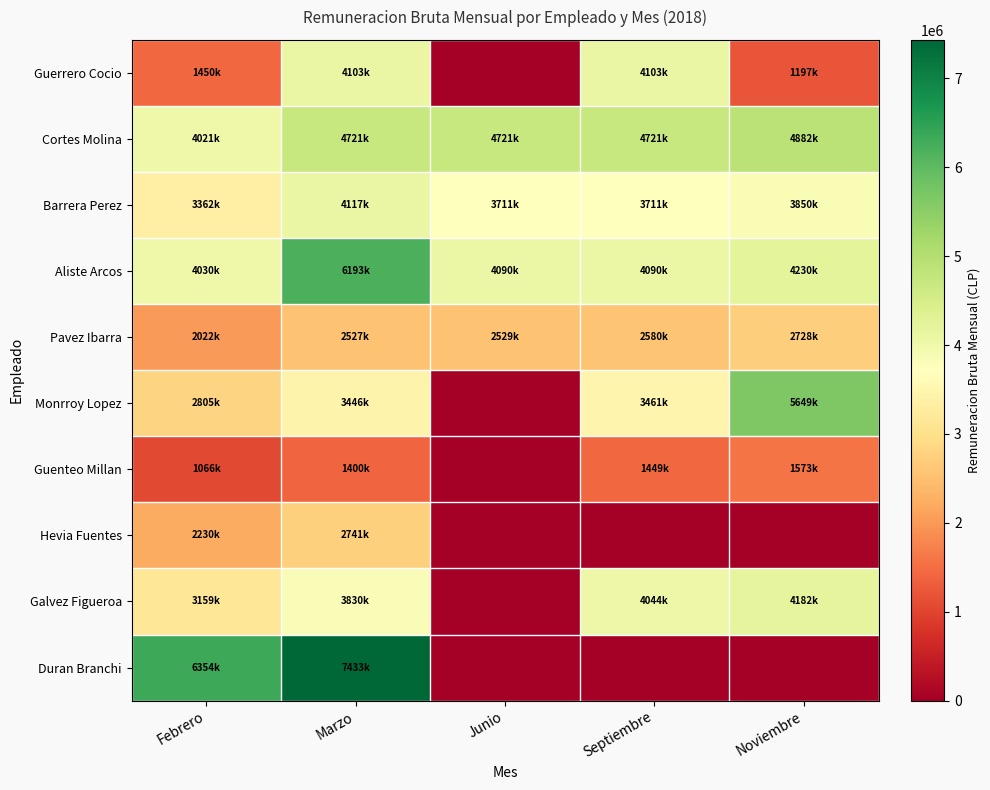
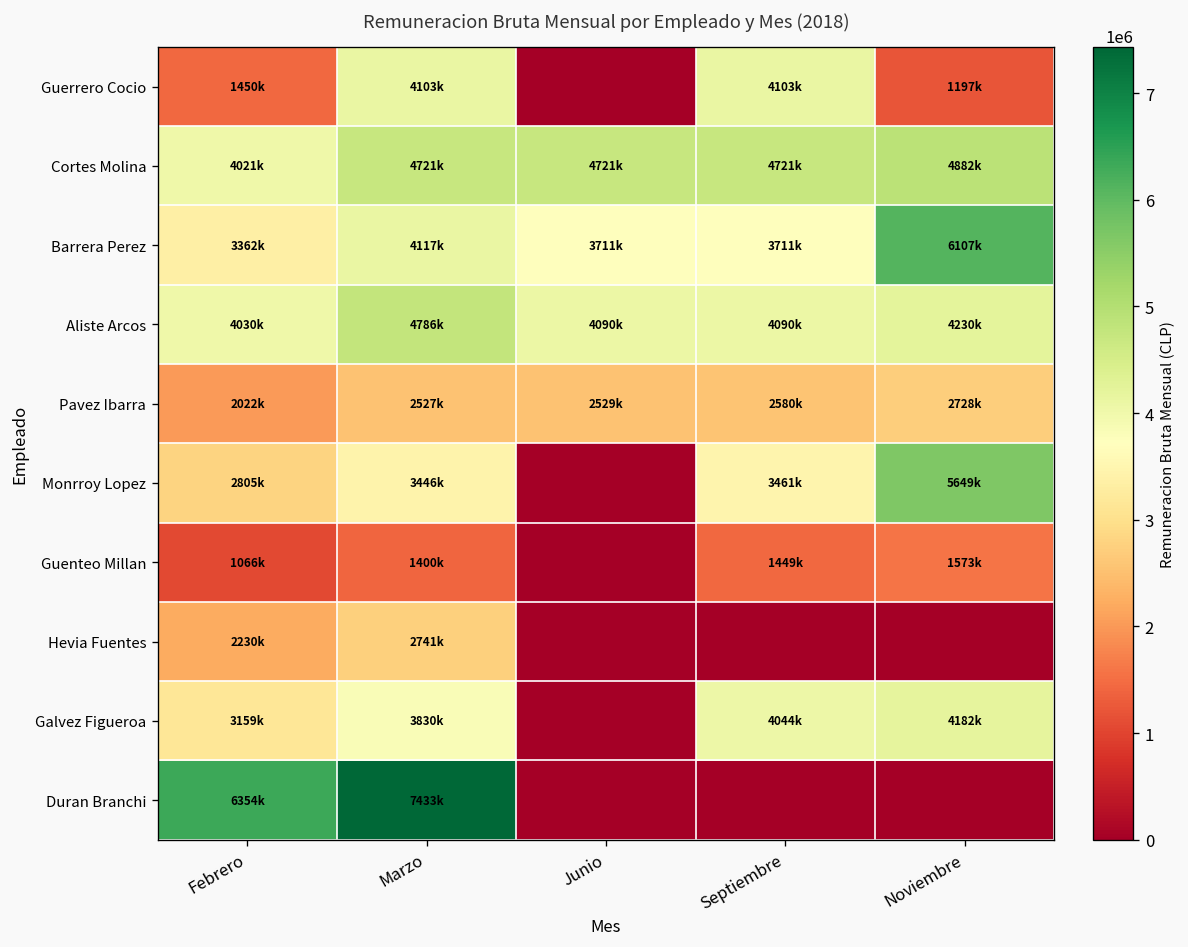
  {
    "Guerrero Cocio": {
      "Febrero": "1450k",
      "Marzo": "4103k",
      "Septiembre": "4103k",
      "Noviembre": "1197k"
    },
    "Cortes Molina": {
      "Febrero": "4021k",
      "Marzo": "4721k",
      "Junio": "4721k",
      "Septiembre": "4721k",
      "Noviembre": "4882k"
    },
    "Barrera Perez": {
      "Febrero": "3362k",
      "Marzo": "4117k",
      "Junio": "3711k",
      "Septiembre": "3711k",
-     "Noviembre": "3850k"
+     "Noviembre": "6107k"
    },
    "Aliste Arcos": {
      "Febrero": "4030k",
-     "Marzo": "6193k",
+     "Marzo": "4786k",
      "Junio": "4090k",
      "Septiembre": "4090k",
      "Noviembre": "4230k"
    },
    "Pavez Ibarra": {
      "Febrero": "2022k",
      "Marzo": "2527k",
      "Junio": "2529k",
      "Septiembre": "2580k",
      "Noviembre": "2728k"
    },
    "Monrroy Lopez": {
      "Febrero": "2805k",
      "Marzo": "3446k",
      "Septiembre": "3461k",
      "Noviembre": "5649k"
    },
    "Guenteo Millan": {
      "Febrero": "1066k",
      "Marzo": "1400k",
      "Septiembre": "1449k",
      "Noviembre": "1573k"
    },
    "Hevia Fuentes": {
      "Febrero": "2230k",
      "Marzo": "2741k"
    },
    "Galvez Figueroa": {
      "Febrero": "3159k",
      "Marzo": "3830k",
      "Septiembre": "4044k",
      "Noviembre": "4182k"
    },
    "Duran Branchi": {
      "Febrero": "6354k",
      "Marzo": "7433k"
    }
  }
